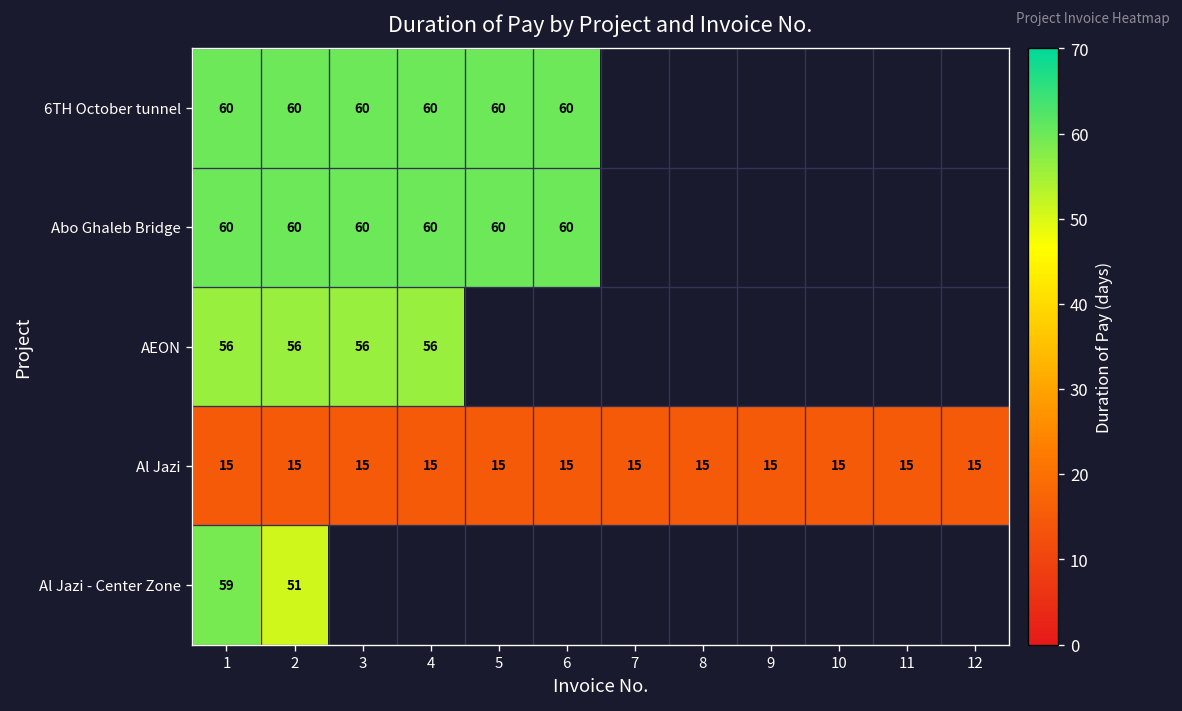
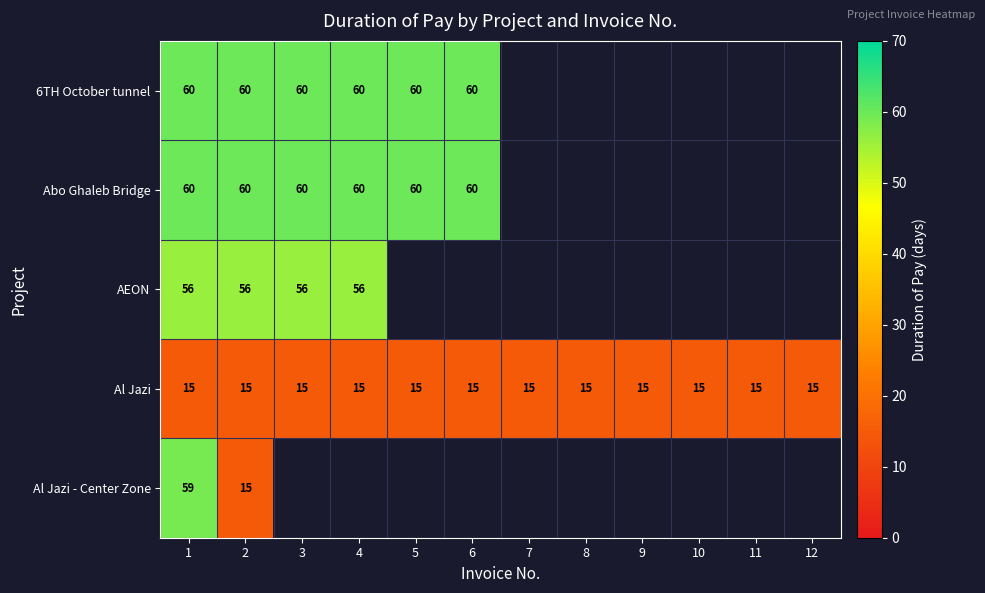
  {
    "6TH October tunnel": {
      "1": 60,
      "2": 60,
      "3": 60,
      "4": 60,
      "5": 60,
      "6": 60
    },
    "Abo Ghaleb Bridge": {
      "1": 60,
      "2": 60,
      "3": 60,
      "4": 60,
      "5": 60,
      "6": 60
    },
    "AEON": {
      "1": 56,
      "2": 56,
      "3": 56,
      "4": 56
    },
    "Al Jazi": {
      "1": 15,
      "2": 15,
      "3": 15,
      "4": 15,
      "5": 15,
      "6": 15,
      "7": 15,
      "8": 15,
      "9": 15,
      "10": 15,
      "11": 15,
      "12": 15
    },
    "Al Jazi - Center Zone": {
      "1": 59,
-     "2": 51
+     "2": 15
    }
  }
